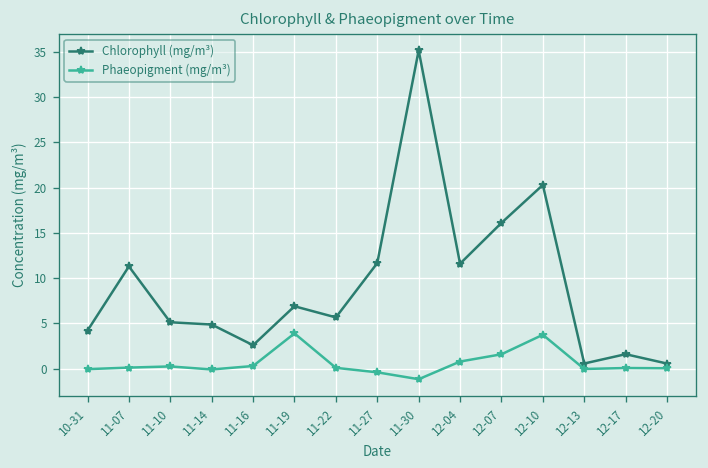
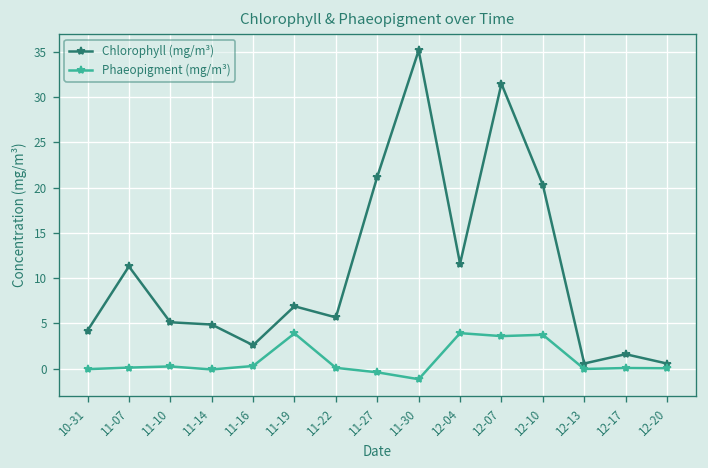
  {
    "Chlorophyll (mg/m³)": {
      "10-31": 4,
      "11-07": 11,
      "11-10": 5,
      "11-14": 5,
      "11-16": 3,
      "11-19": 7,
      "11-22": 6,
-     "11-27": 12,
+     "11-27": 21,
      "11-30": 35,
      "12-04": 12,
-     "12-07": 16,
+     "12-07": 31,
      "12-10": 20,
      "12-13": 1,
      "12-17": 2,
      "12-20": 1
    },
    "Phaeopigment (mg/m³)": {
      "10-31": 0,
      "11-07": 0,
      "11-10": 0,
      "11-14": 0,
      "11-16": 0,
      "11-19": 4,
      "11-22": 0,
      "11-27": 0,
      "11-30": -1,
-     "12-04": 1,
-     "12-07": 2,
+     "12-04": 4,
+     "12-07": 4,
      "12-10": 4,
      "12-13": 0,
      "12-17": 0,
      "12-20": 0
    }
  }
